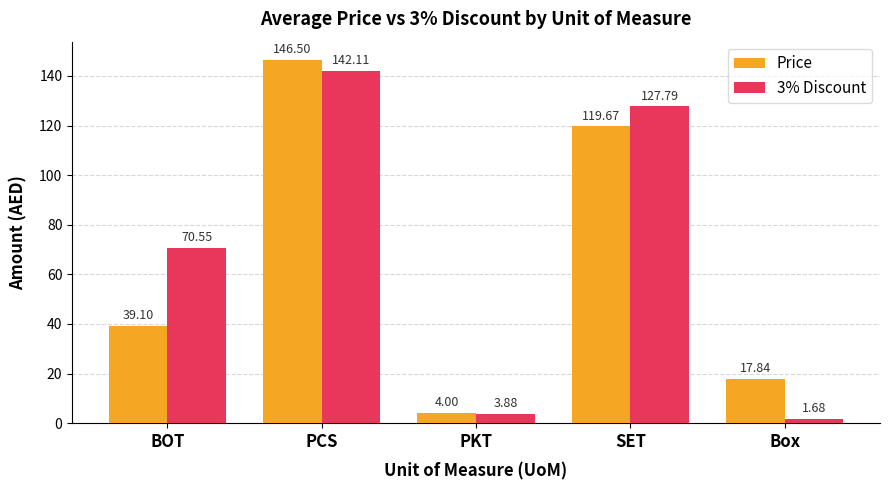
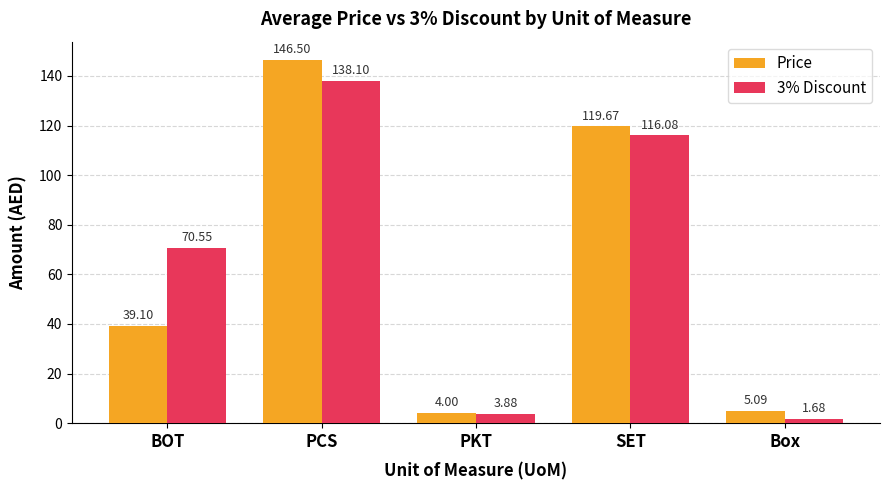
  {
    "Price": {
      "BOT": 39.10,
      "PCS": 146.50,
      "PKT": 4.00,
      "SET": 119.67,
-     "Box": 17.84
+     "Box": 5.09
    },
    "3% Discount": {
      "BOT": 70.55,
-     "PCS": 142.11,
+     "PCS": 138.10,
      "PKT": 3.88,
-     "SET": 127.79,
+     "SET": 116.08,
      "Box": 1.68
    }
  }
